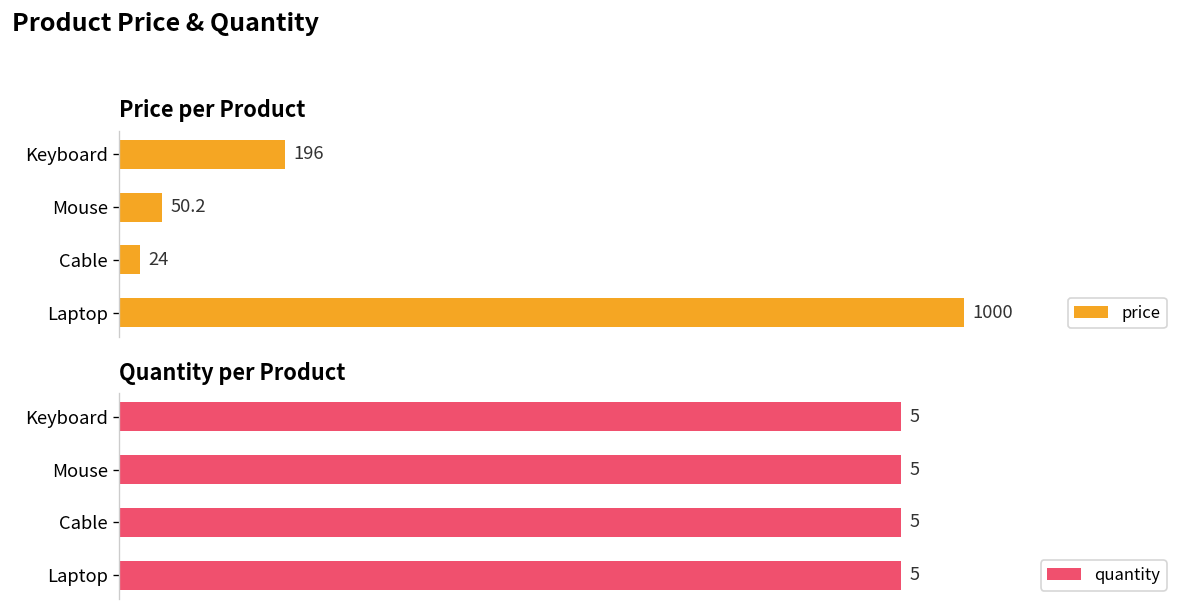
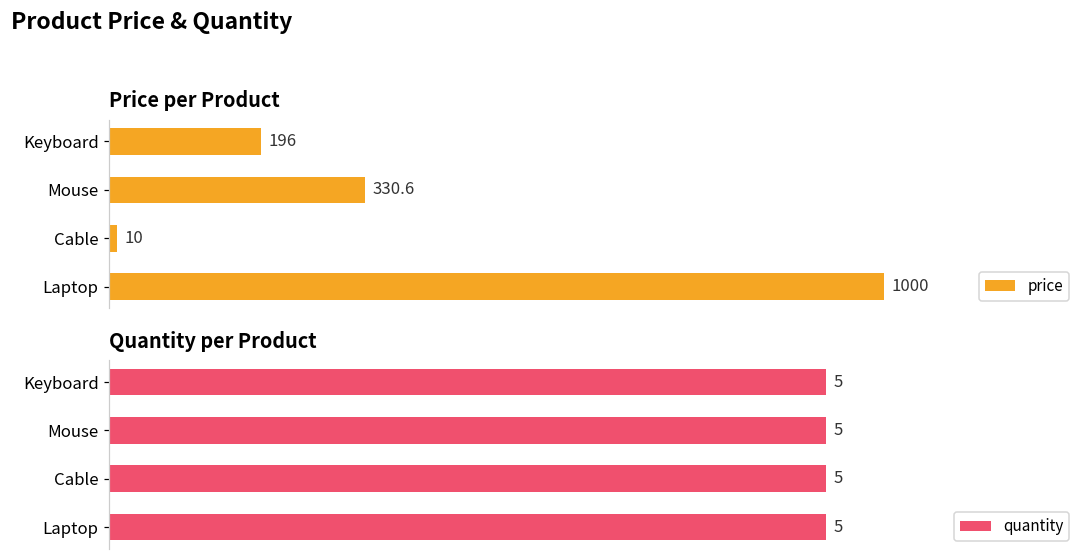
  {
    "Price per Product": {
      "Keyboard": 196,
-     "Mouse": 50.2,
-     "Cable": 24,
+     "Mouse": 330.6,
+     "Cable": 10,
      "Laptop": 1000
    },
    "Quantity per Product": {
      "Keyboard": 5,
      "Mouse": 5,
      "Cable": 5,
      "Laptop": 5
    }
  }
